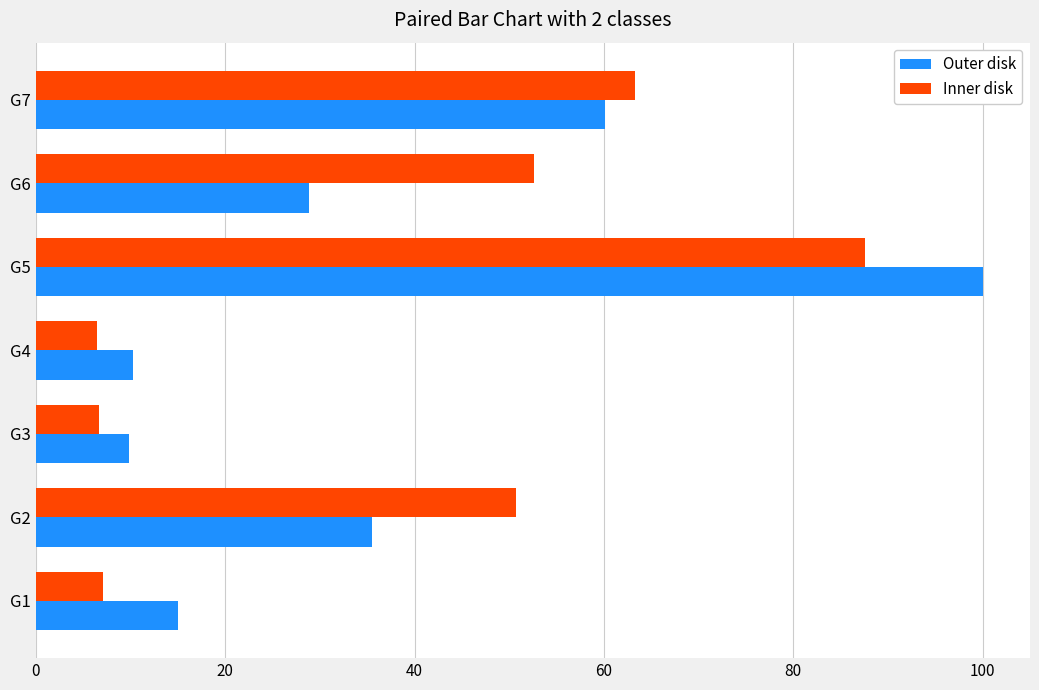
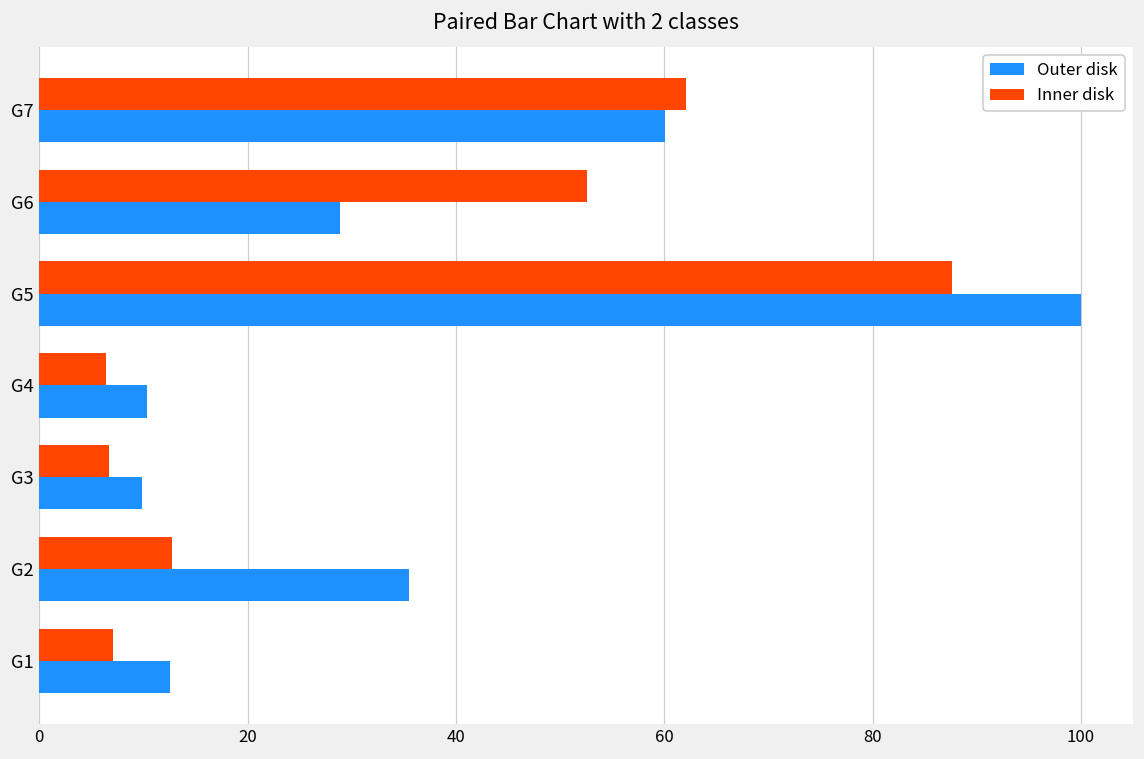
  {
    "Outer disk": {
      "G7": 60,
      "G6": 29,
      "G5": 100,
      "G4": 10,
      "G3": 10,
      "G2": 35,
-     "G1": 15
+     "G1": 13
    },
    "Inner disk": {
-     "G7": 63,
+     "G7": 62,
      "G6": 53,
      "G5": 88,
      "G4": 6,
      "G3": 7,
-     "G2": 51,
+     "G2": 13,
      "G1": 7
    }
  }
